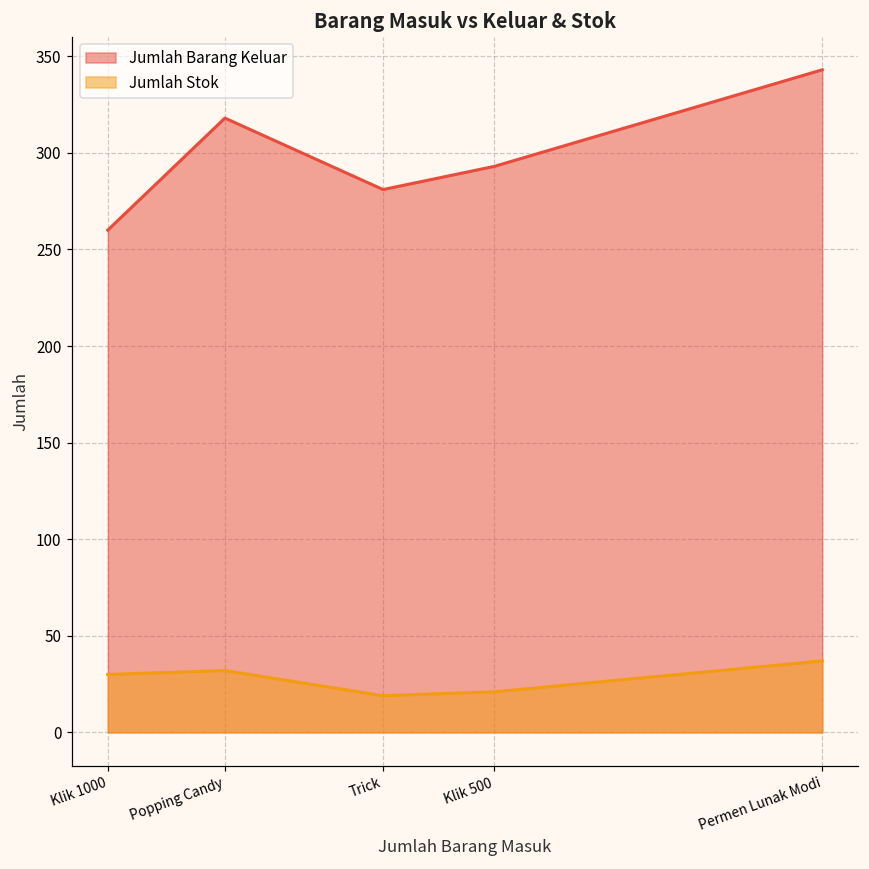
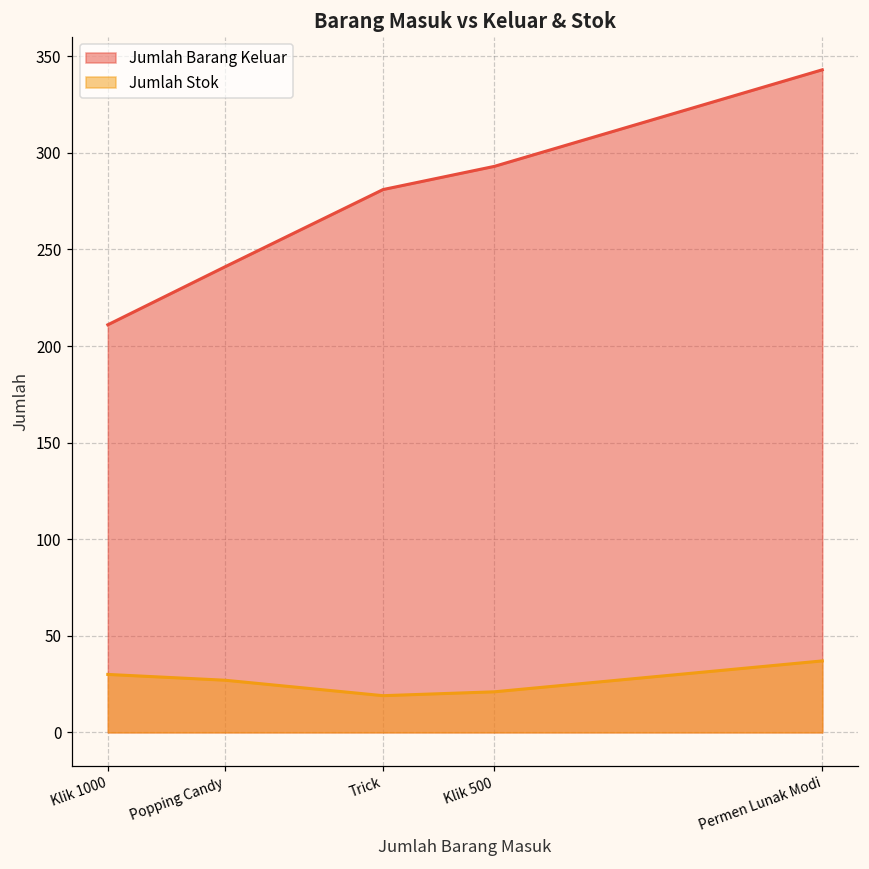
  {
    "Jumlah Barang Keluar": {
-     "Klik 1000": 260,
-     "Popping Candy": 318,
+     "Klik 1000": 211,
+     "Popping Candy": 241,
      "Trick": 281,
      "Klik 500": 293,
      "Permen Lunak Modi": 343
    },
    "Jumlah Stok": {
      "Klik 1000": 30,
-     "Popping Candy": 32,
+     "Popping Candy": 27,
      "Trick": 19,
      "Klik 500": 21,
      "Permen Lunak Modi": 37
    }
  }
